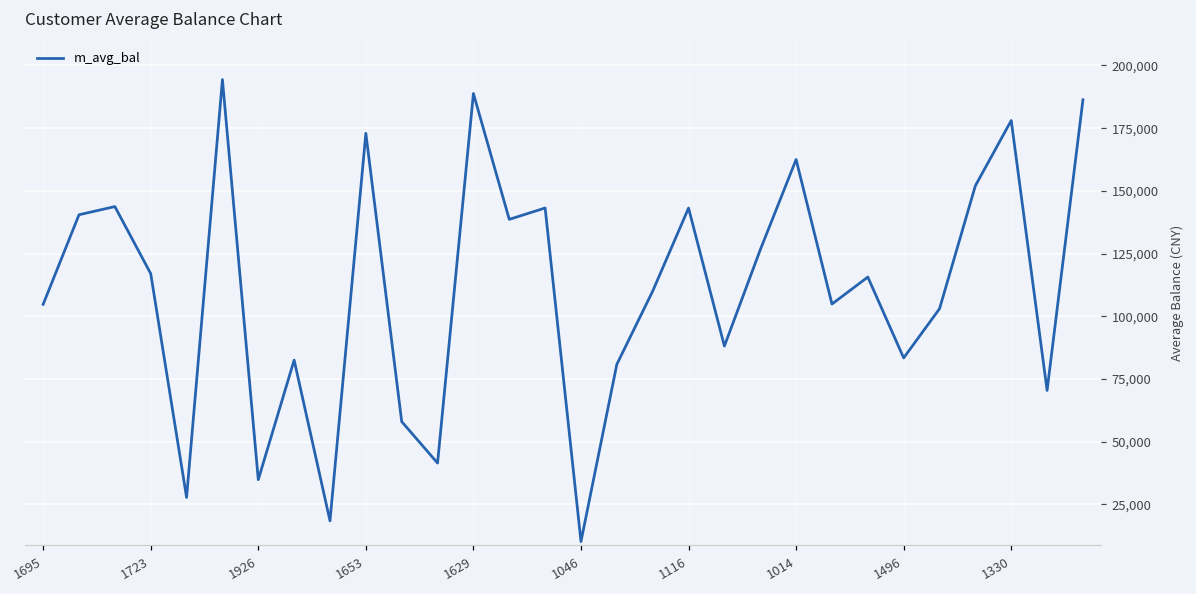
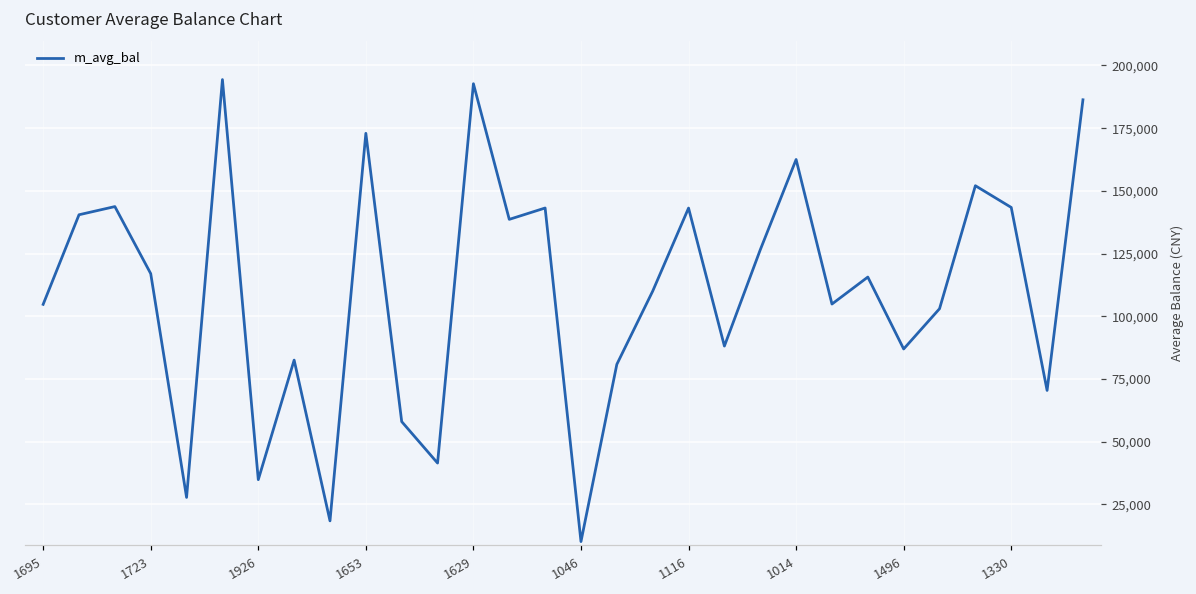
  {
    "1695": "105,000",
    "1723": "117,000",
    "1926": "35,000",
    "1653": "173,000",
-   "1629": "189,000",
+   "1629": "193,000",
    "1046": "10,000",
    "1116": "143,000",
    "1014": "163,000",
-   "1496": "83,000",
-   "1330": "178,000"
+   "1496": "87,000",
+   "1330": "143,000"
  }
